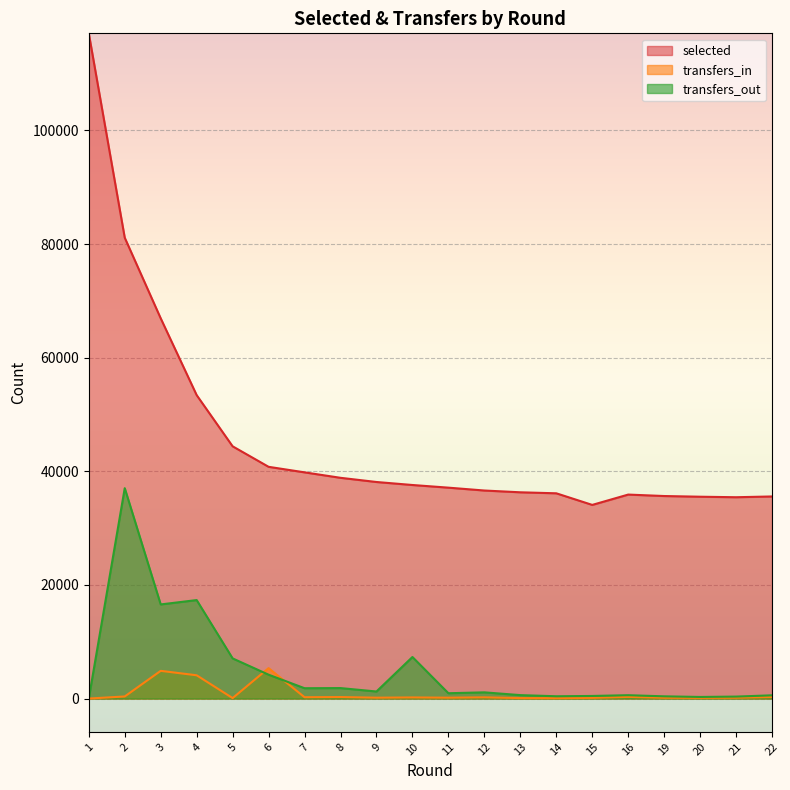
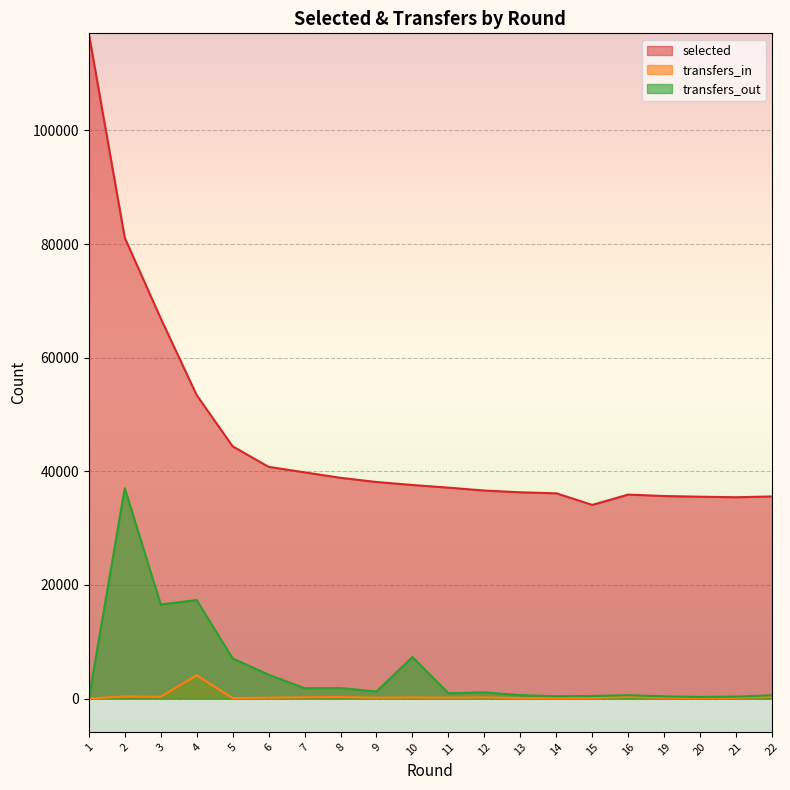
  {
    "selected": {
      "1": 117000,
      "2": 81000,
      "3": 67000,
      "4": 53000,
      "5": 44000,
      "6": 41000,
      "7": 40000,
      "8": 39000,
      "9": 38000,
      "10": 38000,
      "11": 37000,
      "12": 37000,
      "13": 36000,
      "14": 36000,
      "15": 34000,
      "16": 36000,
      "19": 36000,
      "20": 36000,
      "21": 35000,
      "22": 36000
    },
    "transfers_in": {
      "2": 0,
-     "3": 5000,
+     "3": 0,
      "4": 4000,
      "5": 0,
-     "6": 5000,
+     "6": 0,
      "7": 0,
      "8": 0,
      "9": 0,
      "10": 0,
      "11": 0,
      "12": 0,
      "13": 0
    },
    "transfers_out": {
      "2": 37000,
      "3": 17000,
      "4": 17000,
      "5": 7000,
      "6": 4000,
      "7": 2000,
      "8": 2000,
      "9": 1000,
      "10": 7000,
      "11": 1000,
      "12": 1000,
      "13": 1000
    }
  }
